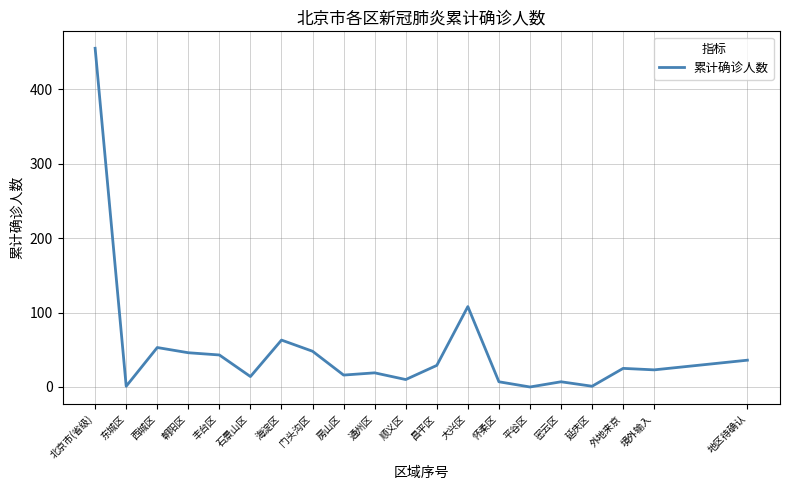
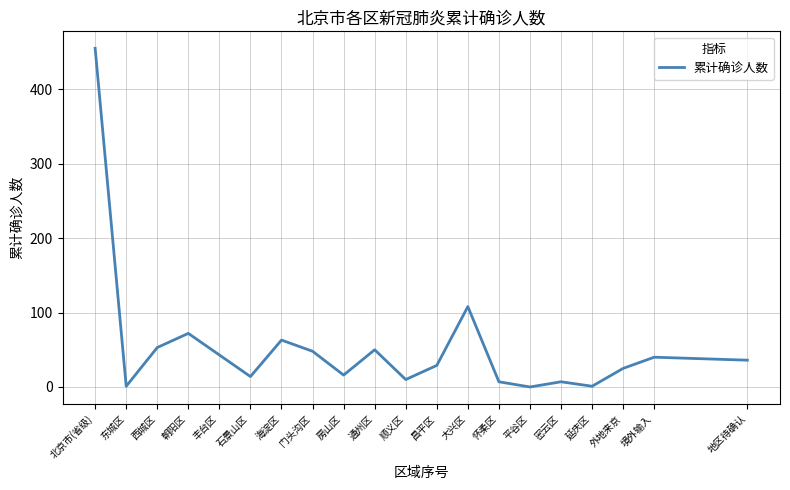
  {
    "北京市(省级)": 460,
    "东城区": 0,
    "西城区": 50,
-   "朝阳区": 50,
+   "朝阳区": 70,
    "丰台区": 40,
    "石景山区": 10,
    "海淀区": 60,
    "门头沟区": 50,
    "房山区": 20,
-   "通州区": 20,
+   "通州区": 50,
    "顺义区": 10,
    "昌平区": 30,
    "大兴区": 110,
    "怀柔区": 10,
    "平谷区": 0,
    "密云区": 10,
    "延庆区": 0,
    "外地来京": 30,
-   "境外输入": 20,
+   "境外输入": 40,
    "地区待确认": 40
  }
